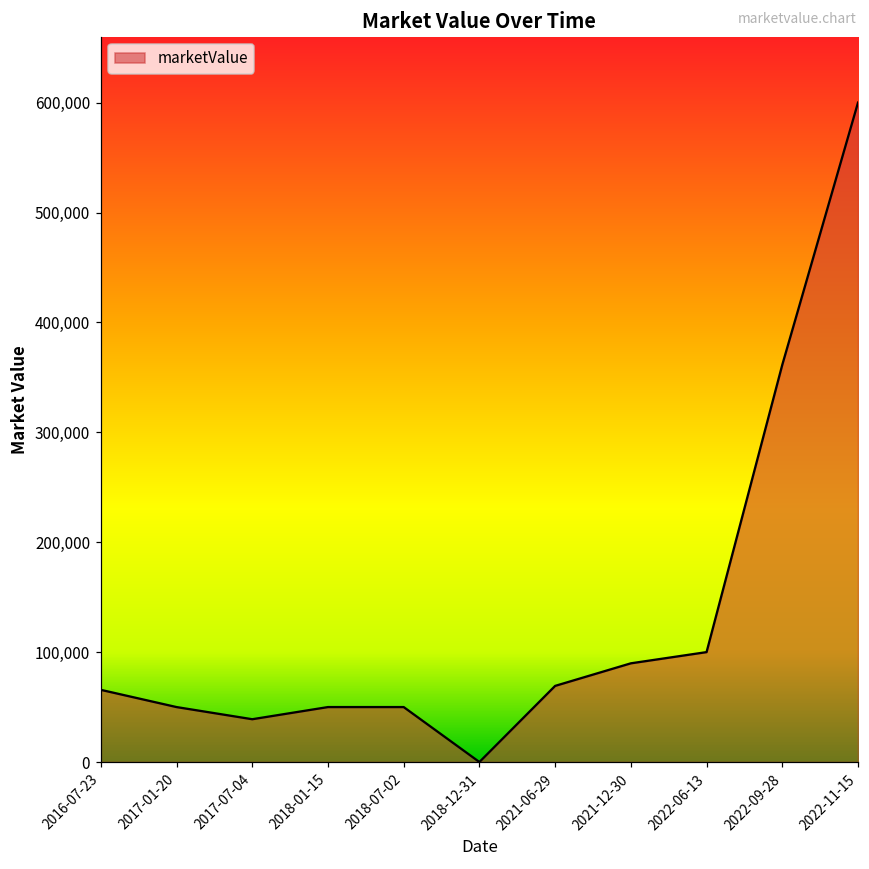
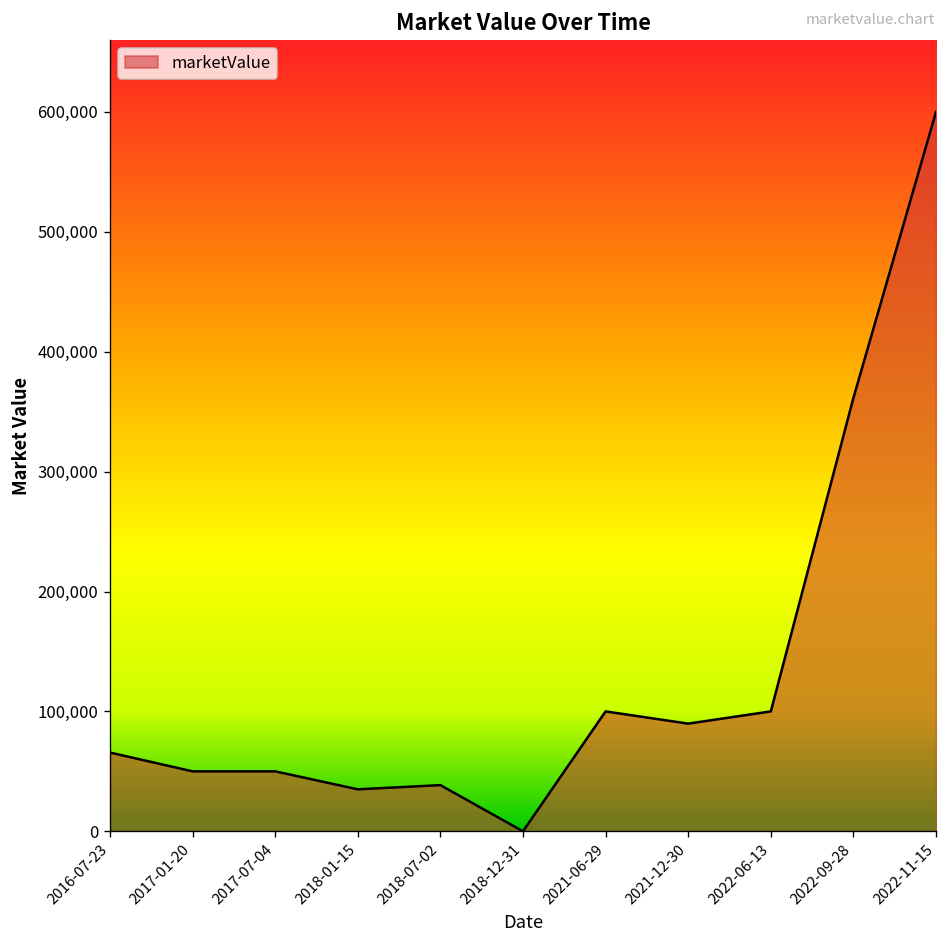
  {
    "2016-07-23": "70,000",
    "2017-01-20": "50,000",
-   "2017-07-04": "40,000",
-   "2018-01-15": "50,000",
-   "2018-07-02": "50,000",
+   "2017-07-04": "50,000",
+   "2018-01-15": "40,000",
+   "2018-07-02": "40,000",
    "2018-12-31": "0",
-   "2021-06-29": "70,000",
+   "2021-06-29": "100,000",
    "2021-12-30": "90,000",
    "2022-06-13": "100,000",
    "2022-09-28": "360,000",
    "2022-11-15": "600,000"
  }
